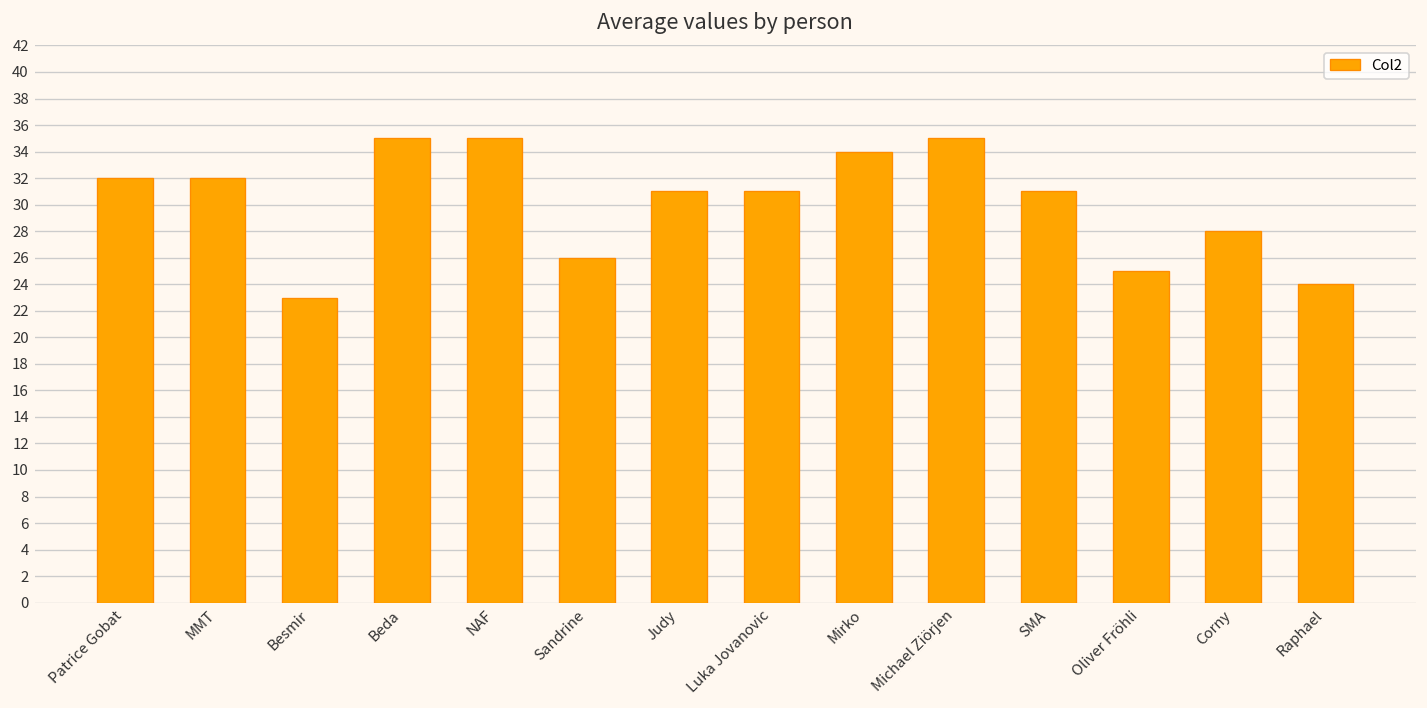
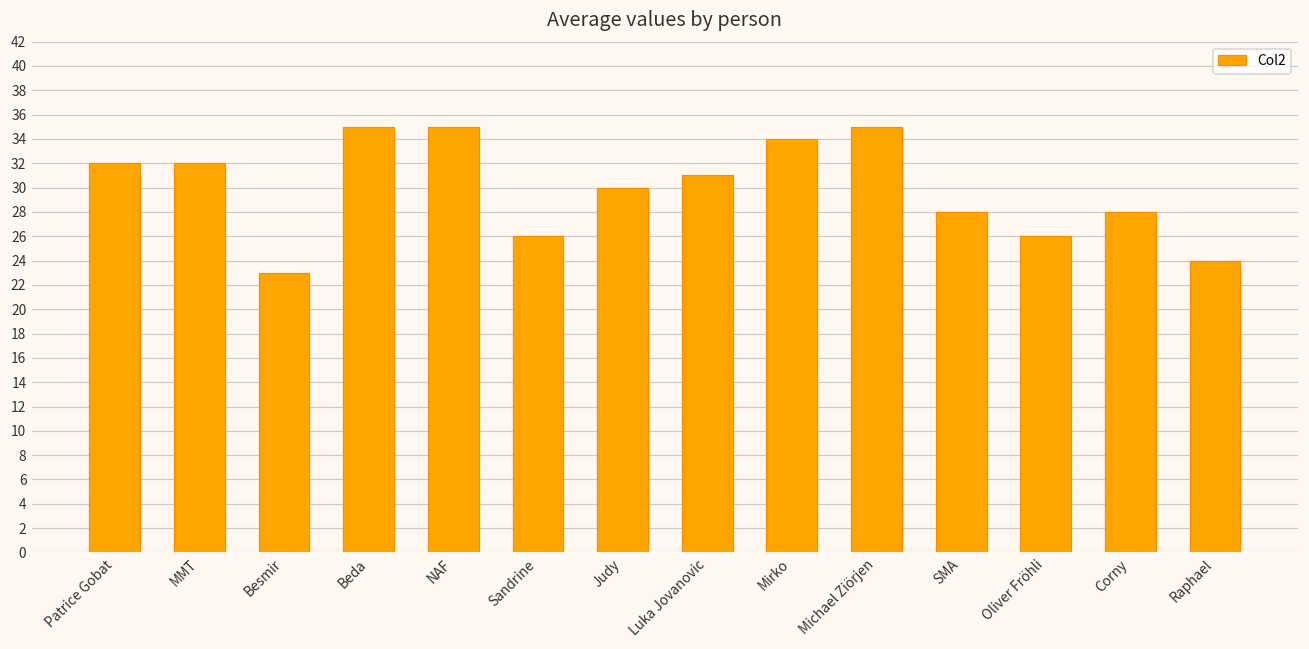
  {
    "Patrice Gobat": 32,
    "MMT": 32,
    "Besmir": 23,
    "Beda": 35,
    "NAF": 35,
    "Sandrine": 26,
-   "Judy": 31,
+   "Judy": 30,
    "Luka Jovanovic": 31,
    "Mirko": 34,
    "Michael Ziörjen": 35,
-   "SMA": 31,
-   "Oliver Fröhli": 25,
+   "SMA": 28,
+   "Oliver Fröhli": 26,
    "Corny": 28,
    "Raphael": 24
  }
